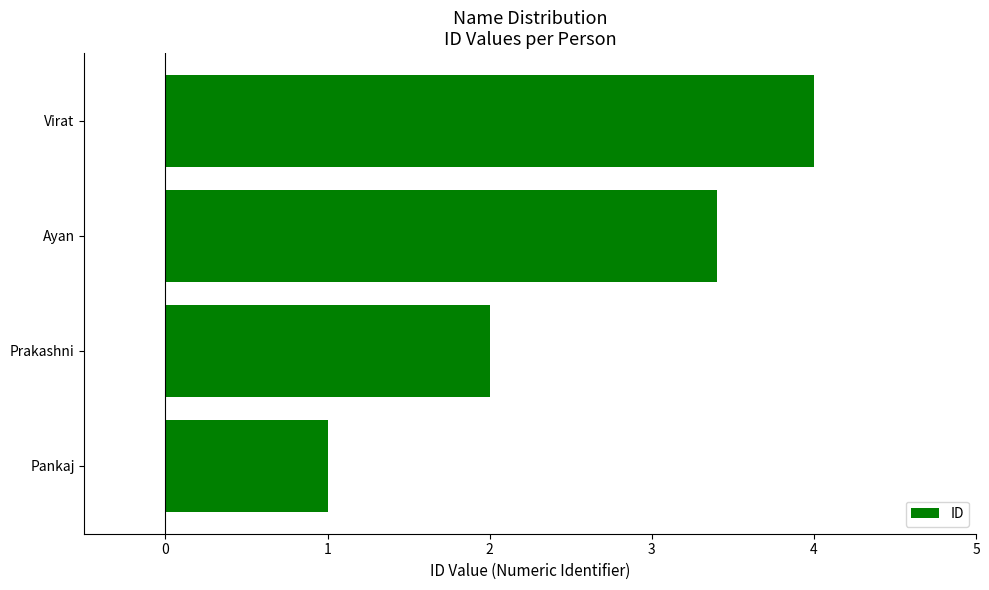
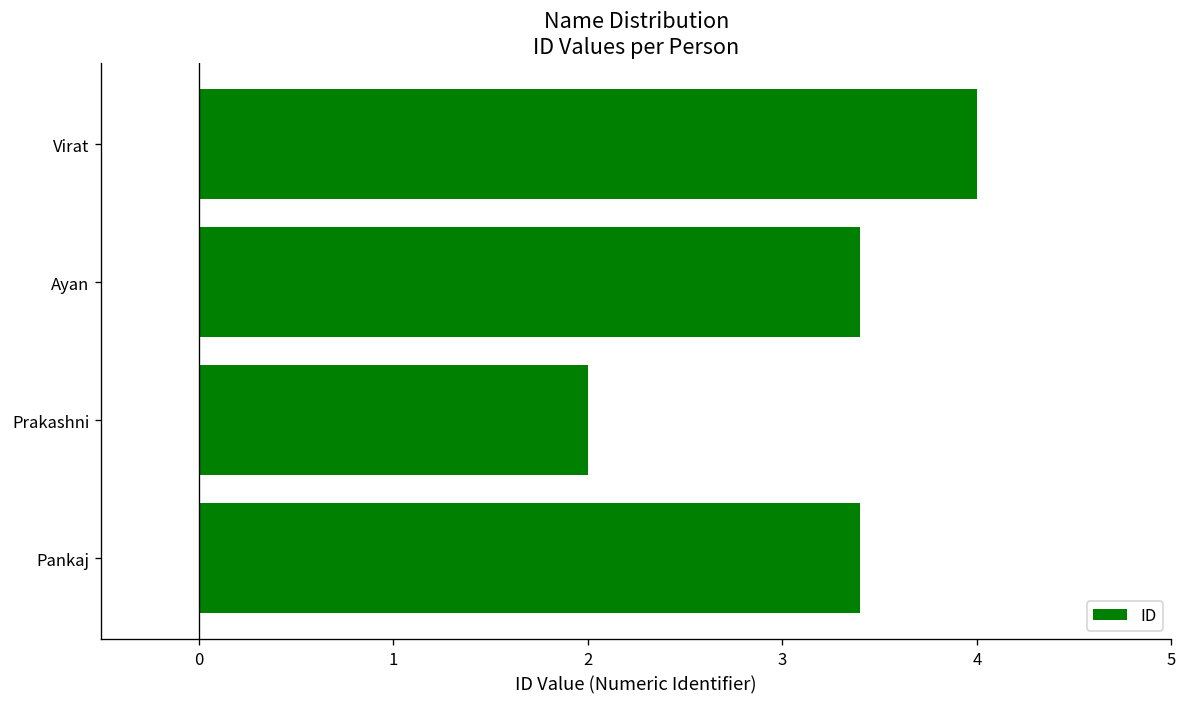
  {
    "Virat": 4.0,
    "Ayan": 3.4,
    "Prakashni": 2.0,
-   "Pankaj": 1.0
+   "Pankaj": 3.4
  }
